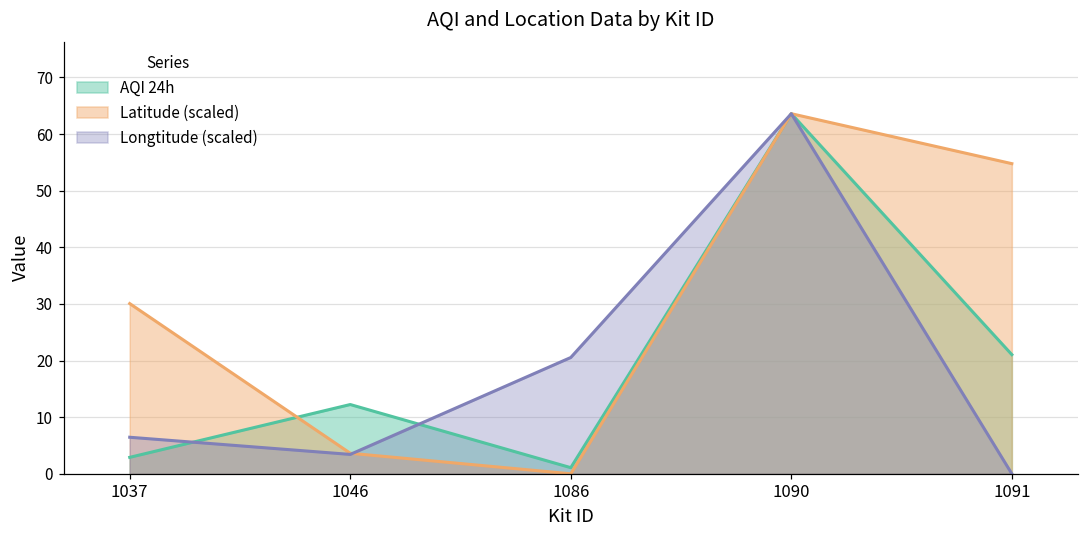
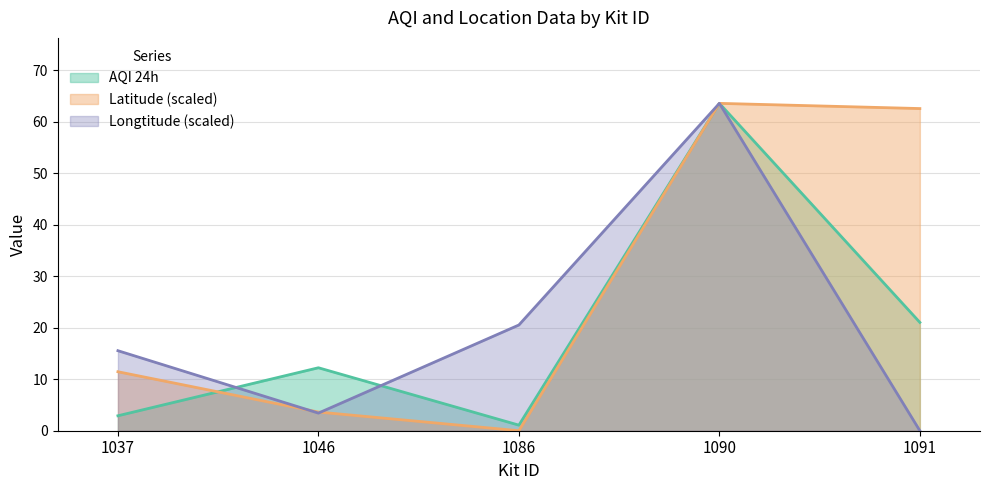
  {
    "AQI 24h": {
      "1037": 3,
      "1046": 12,
      "1086": 1,
      "1091": 21
    },
    "Latitude (scaled)": {
-     "1037": 30,
+     "1037": 11,
      "1086": 0,
-     "1091": 55
+     "1091": 63
    },
    "Longtitude (scaled)": {
-     "1037": 6,
+     "1037": 16,
      "1086": 21,
      "1091": 0
    }
  }
